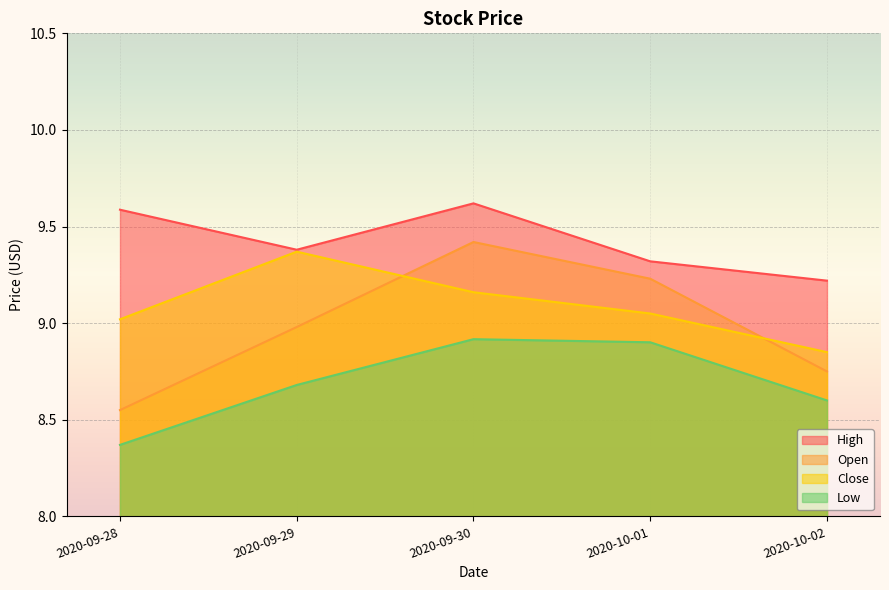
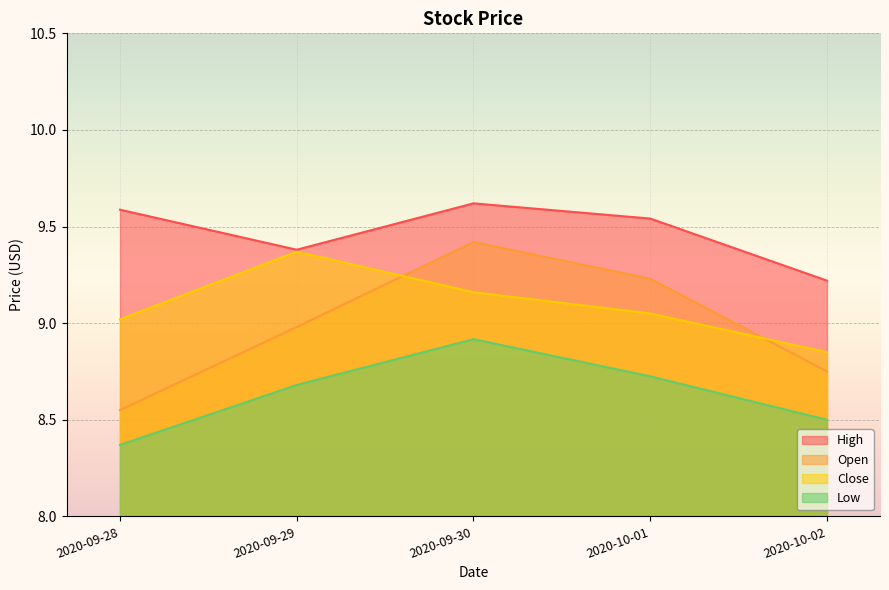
  {
    "High": {
      "2020-09-28": 9.59,
      "2020-09-30": 9.62,
-     "2020-10-01": 9.32,
+     "2020-10-01": 9.54,
      "2020-10-02": 9.22
    },
    "Low": {
      "2020-09-28": 8.37,
      "2020-09-29": 8.68,
      "2020-09-30": 8.92,
-     "2020-10-01": 8.90,
-     "2020-10-02": 8.6
+     "2020-10-01": 8.72,
+     "2020-10-02": 8.5
    }
  }
